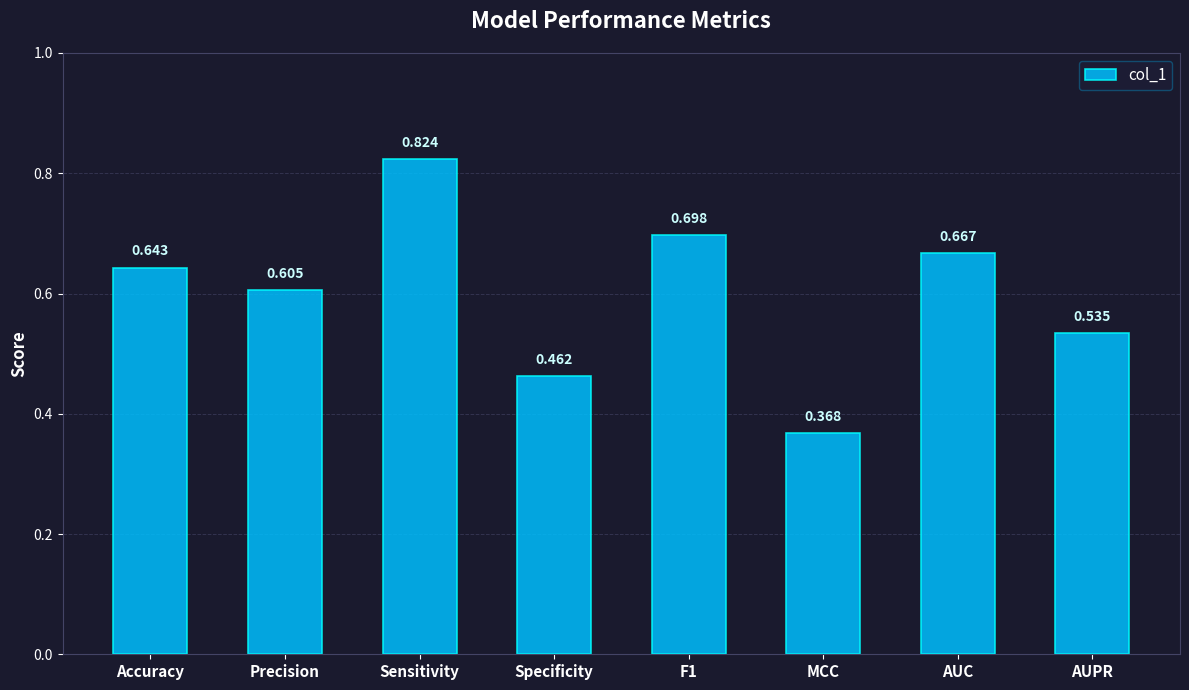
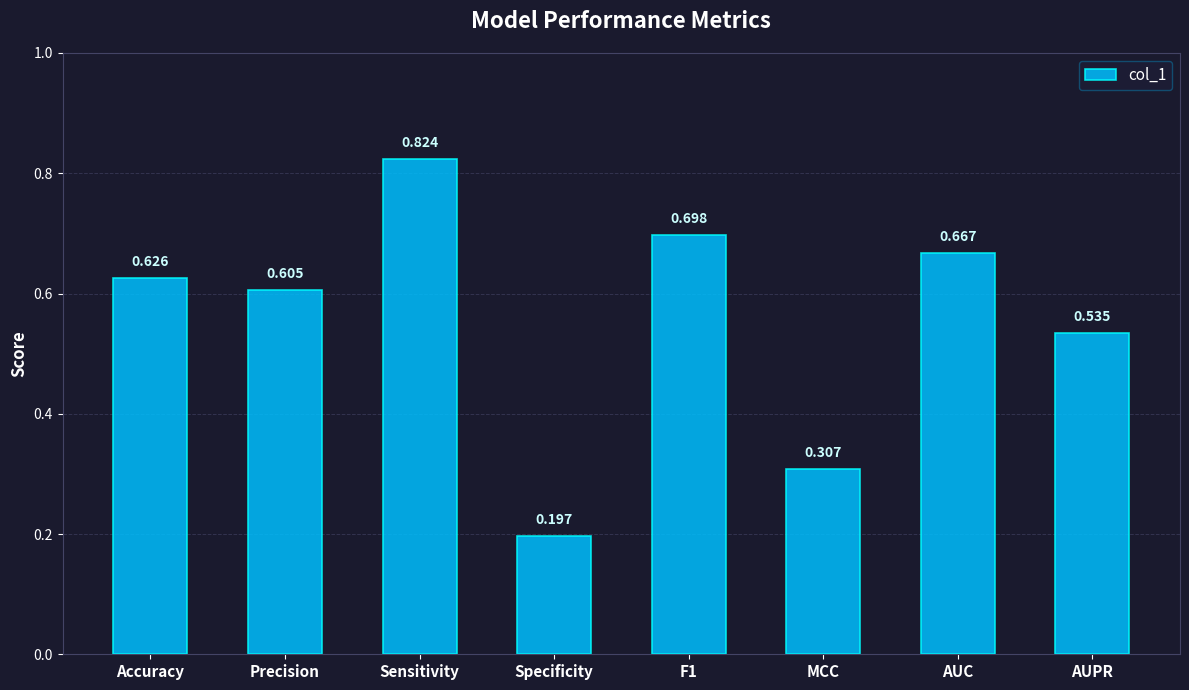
  {
-   "Accuracy": 0.643,
+   "Accuracy": 0.626,
    "Precision": 0.605,
    "Sensitivity": 0.824,
-   "Specificity": 0.462,
+   "Specificity": 0.197,
    "F1": 0.698,
-   "MCC": 0.368,
+   "MCC": 0.307,
    "AUC": 0.667,
    "AUPR": 0.535
  }
